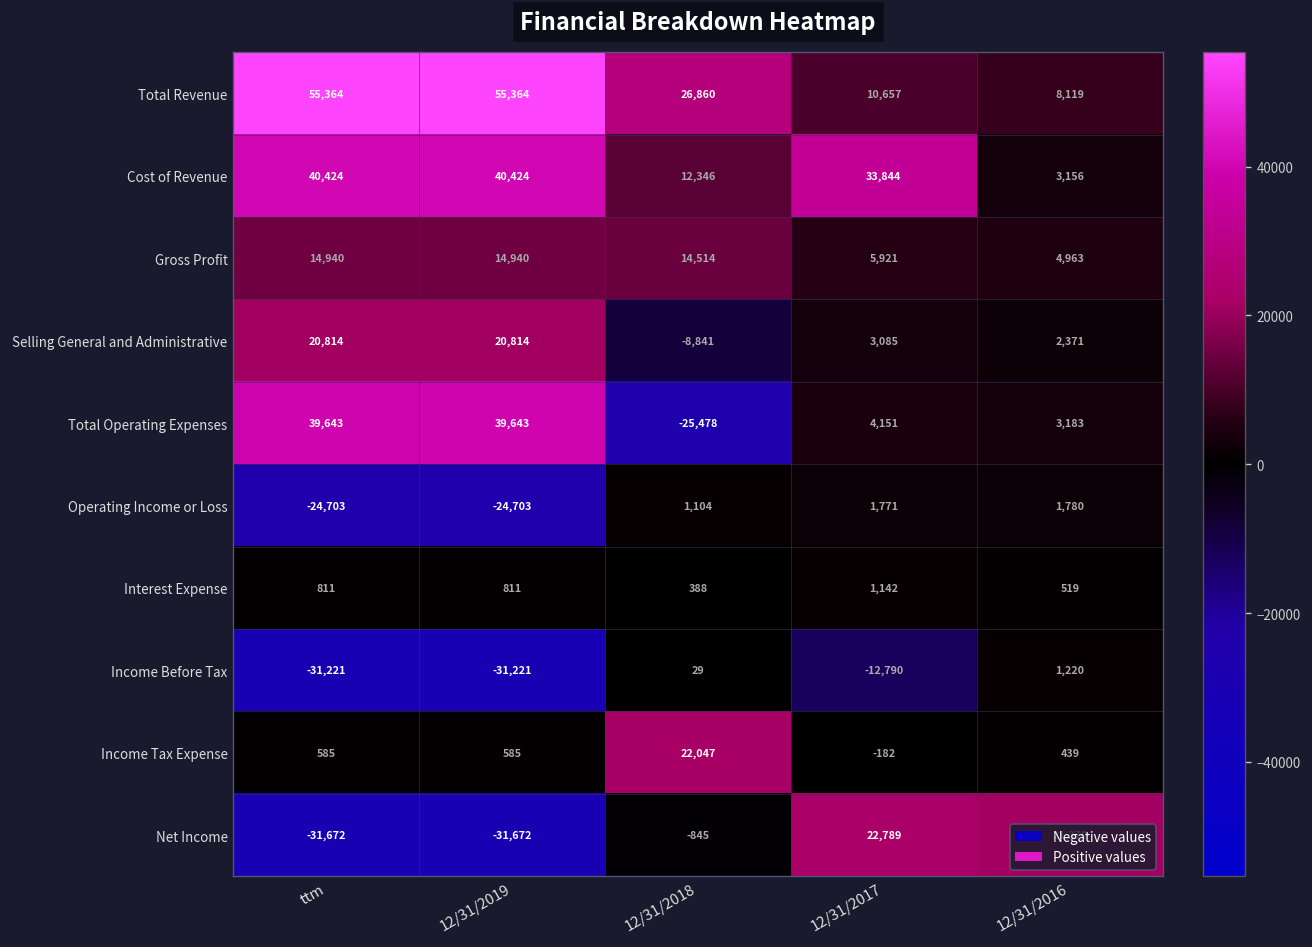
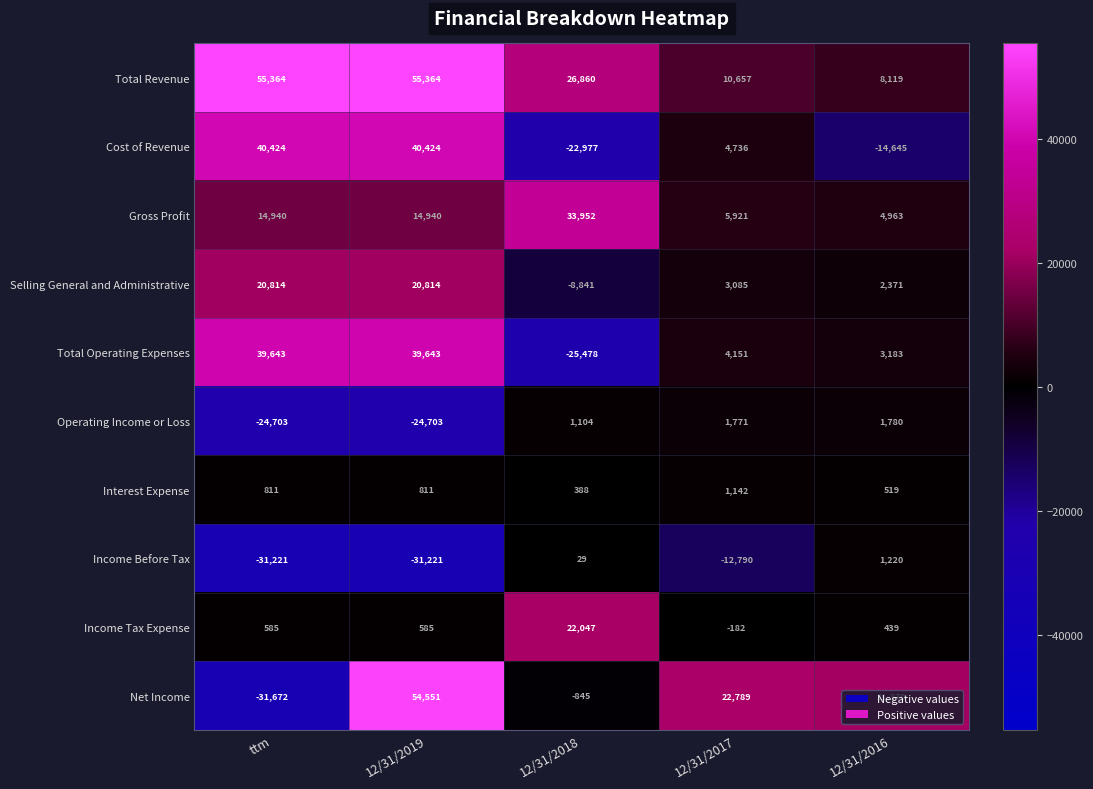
  {
    "Total Revenue": {
      "ttm": "55,364",
      "12/31/2019": "55,364",
      "12/31/2018": "26,860",
      "12/31/2017": "10,657",
      "12/31/2016": "8,119"
    },
    "Cost of Revenue": {
      "ttm": "40,424",
      "12/31/2019": "40,424",
-     "12/31/2018": "12,346",
-     "12/31/2017": "33,844",
-     "12/31/2016": "3,156"
+     "12/31/2018": "-22,977",
+     "12/31/2017": "4,736",
+     "12/31/2016": "-14,645"
    },
    "Gross Profit": {
      "ttm": "14,940",
      "12/31/2019": "14,940",
-     "12/31/2018": "14,514",
+     "12/31/2018": "33,952",
      "12/31/2017": "5,921",
      "12/31/2016": "4,963"
    },
    "Selling General and Administrative": {
      "ttm": "20,814",
      "12/31/2019": "20,814",
      "12/31/2018": "-8,841",
      "12/31/2017": "3,085",
      "12/31/2016": "2,371"
    },
    "Total Operating Expenses": {
      "ttm": "39,643",
      "12/31/2019": "39,643",
      "12/31/2018": "-25,478",
      "12/31/2017": "4,151",
      "12/31/2016": "3,183"
    },
    "Operating Income or Loss": {
      "ttm": "-24,703",
      "12/31/2019": "-24,703",
      "12/31/2018": "1,104",
      "12/31/2017": "1,771",
      "12/31/2016": "1,780"
    },
    "Interest Expense": {
      "ttm": "811",
      "12/31/2019": "811",
      "12/31/2018": "388",
      "12/31/2017": "1,142",
      "12/31/2016": "519"
    },
    "Income Before Tax": {
      "ttm": "-31,221",
      "12/31/2019": "-31,221",
      "12/31/2018": "29",
      "12/31/2017": "-12,790",
      "12/31/2016": "1,220"
    },
    "Income Tax Expense": {
      "ttm": "585",
      "12/31/2019": "585",
      "12/31/2018": "22,047",
      "12/31/2017": "-182",
      "12/31/2016": "439"
    },
    "Net Income": {
      "ttm": "-31,672",
-     "12/31/2019": "-31,672",
+     "12/31/2019": "54,551",
      "12/31/2018": "-845",
      "12/31/2017": "22,789"
    }
  }
